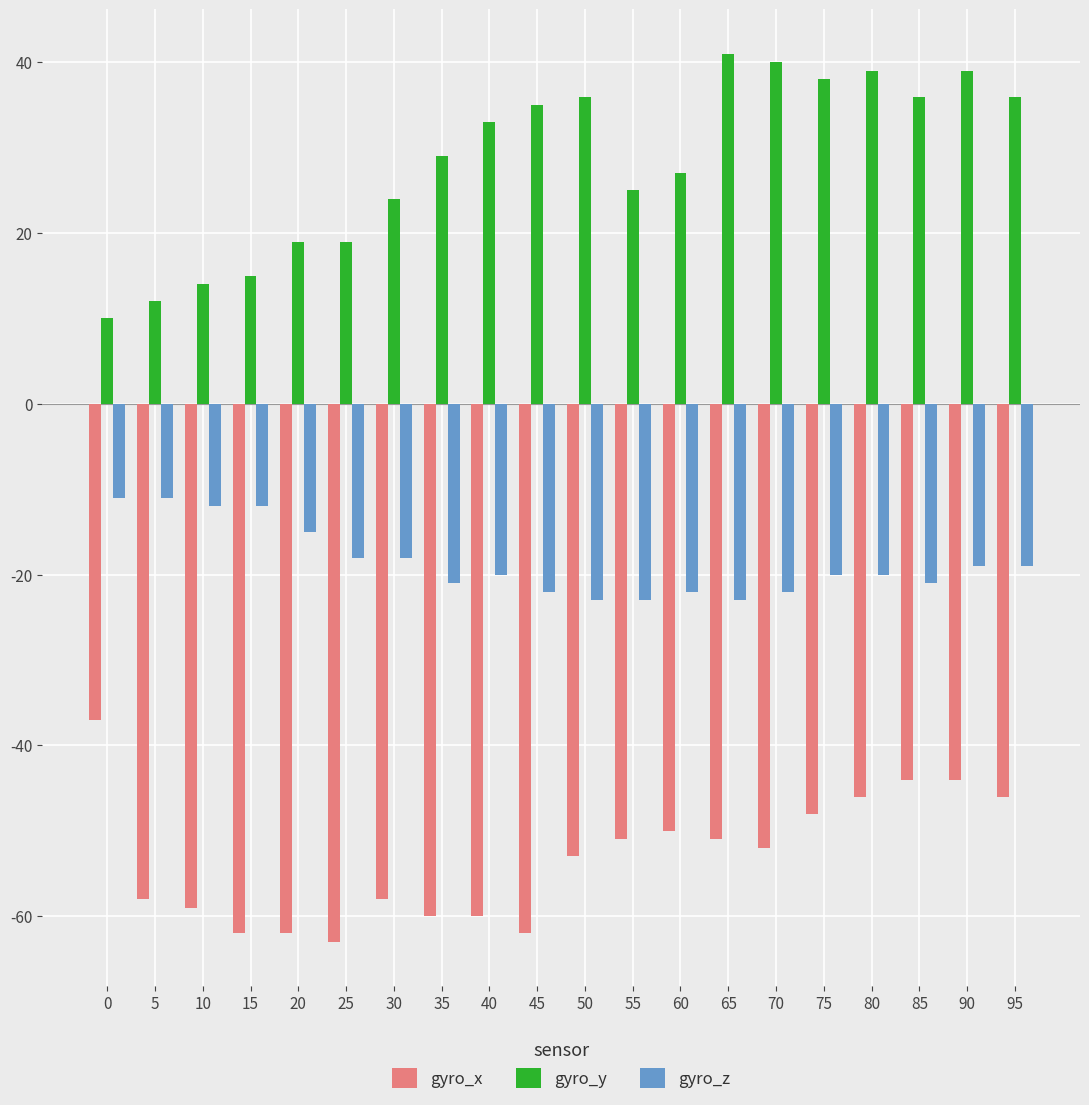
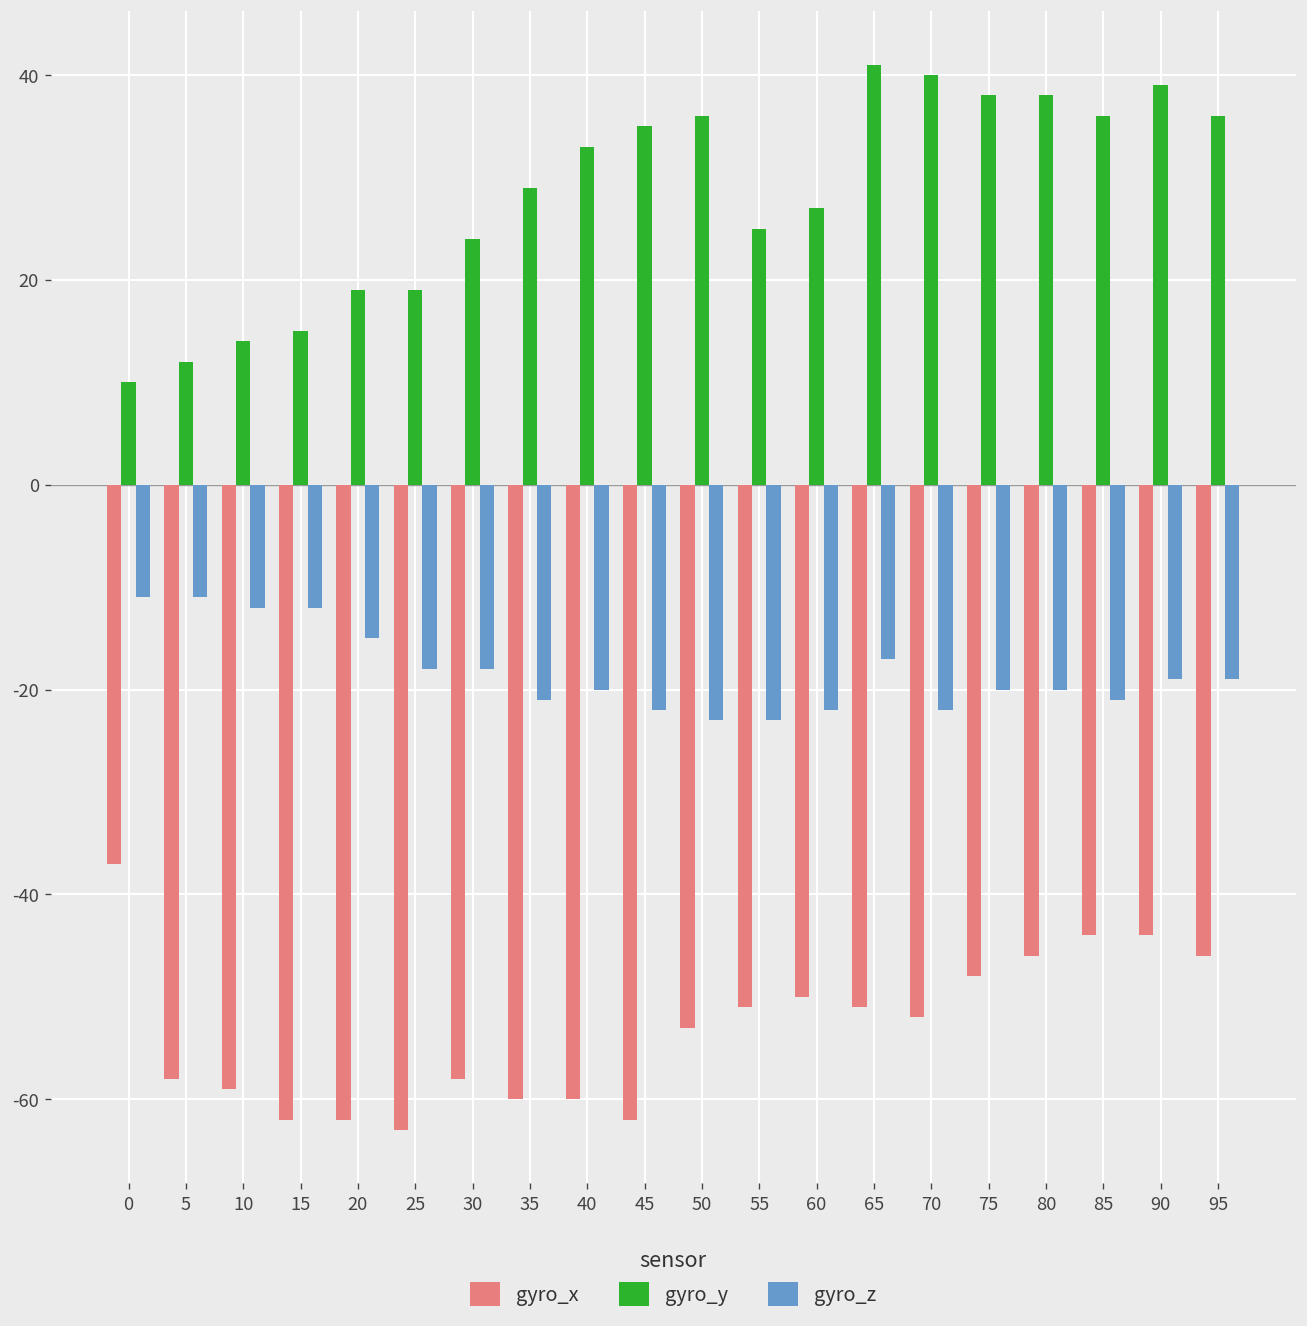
  {
    "gyro_x": {
      "0": -37,
      "5": -58,
      "10": -59,
      "15": -62,
      "20": -62,
      "25": -63,
      "30": -58,
      "35": -60,
      "40": -60,
      "45": -62,
      "50": -53,
      "55": -51,
      "60": -50,
      "65": -51,
      "70": -52,
      "75": -48,
      "80": -46,
      "85": -44,
      "90": -44,
      "95": -46
    },
    "gyro_y": {
      "0": 10,
      "5": 12,
      "10": 14,
      "15": 15,
      "20": 19,
      "25": 19,
      "30": 24,
      "35": 29,
      "40": 33,
      "45": 35,
      "50": 36,
      "55": 25,
      "60": 27,
      "65": 41,
      "70": 40,
      "75": 38,
-     "80": 39,
+     "80": 38,
      "85": 36,
      "90": 39,
      "95": 36
    },
    "gyro_z": {
      "0": -11,
      "5": -11,
      "10": -12,
      "15": -12,
      "20": -15,
      "25": -18,
      "30": -18,
      "35": -21,
      "40": -20,
      "45": -22,
      "50": -23,
      "55": -23,
      "60": -22,
-     "65": -23,
+     "65": -17,
      "70": -22,
      "75": -20,
      "80": -20,
      "85": -21,
      "90": -19,
      "95": -19
    }
  }
